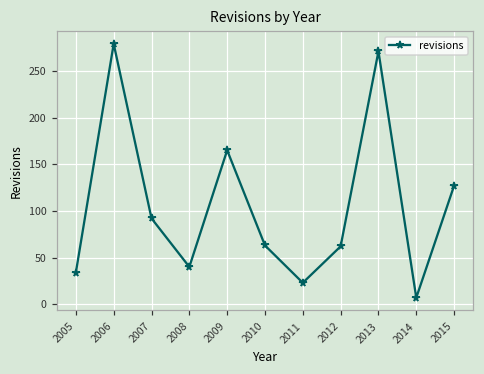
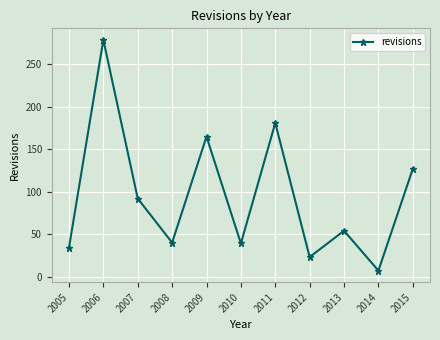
  {
    "2005": 30,
    "2006": 280,
    "2007": 90,
    "2008": 40,
    "2009": 170,
-   "2010": 60,
-   "2011": 20,
-   "2012": 60,
-   "2013": 270,
+   "2010": 40,
+   "2011": 180,
+   "2012": 20,
+   "2013": 50,
    "2014": 10,
    "2015": 130
  }
